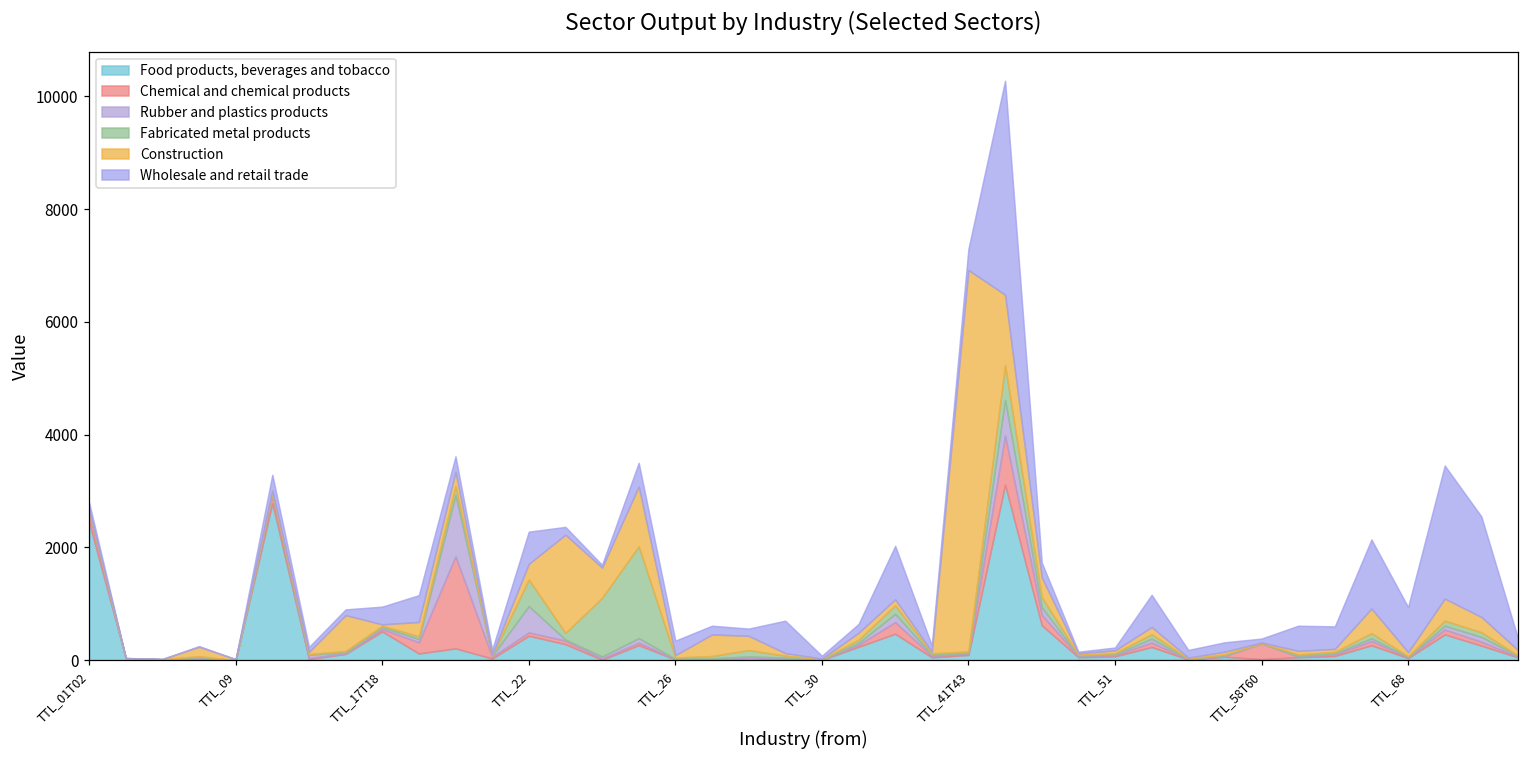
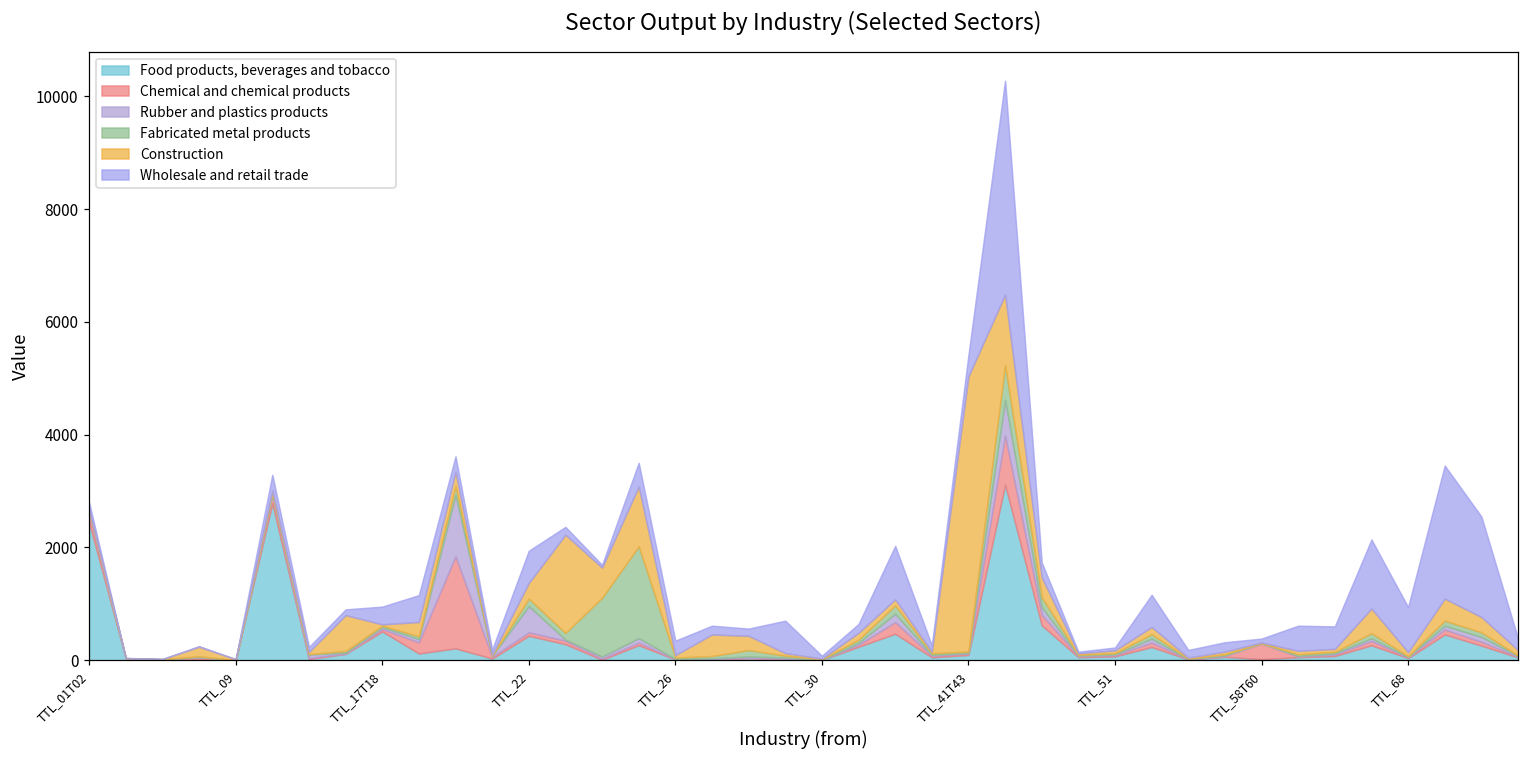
  {
    "Food products, beverages and tobacco": {
      "TTL_01T02": 2400,
      "TTL_22": 400
    },
    "Chemical and chemical products": {
      "TTL_01T02": 200,
      "TTL_22": 100
    },
    "Fabricated metal products": {
-     "TTL_22": 500
+     "TTL_22": 100
    },
    "Construction": {
      "TTL_22": 300,
-     "TTL_41T43": 6800,
+     "TTL_41T43": 4900,
      "TTL_68": 100
    }
  }
